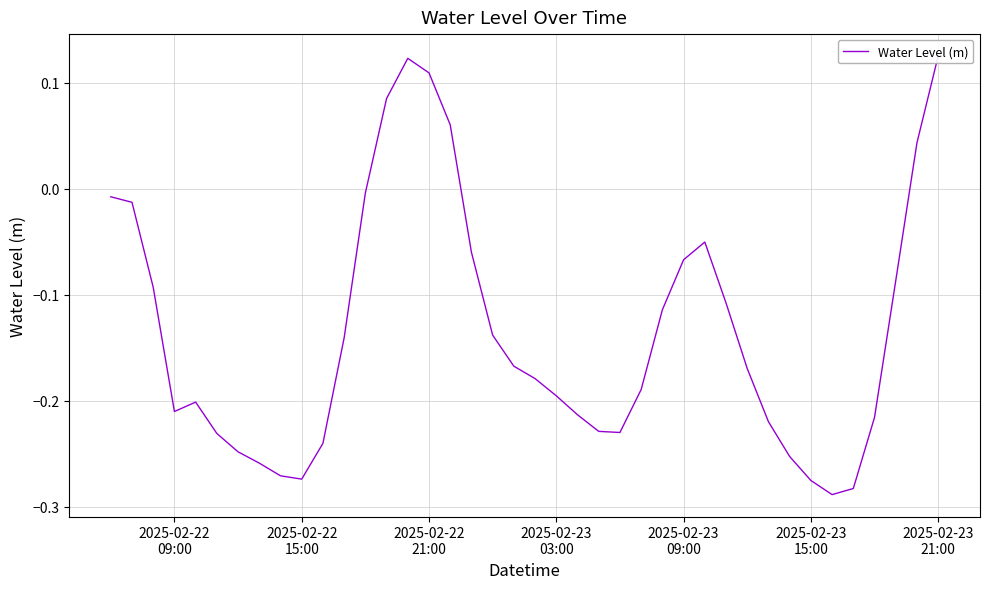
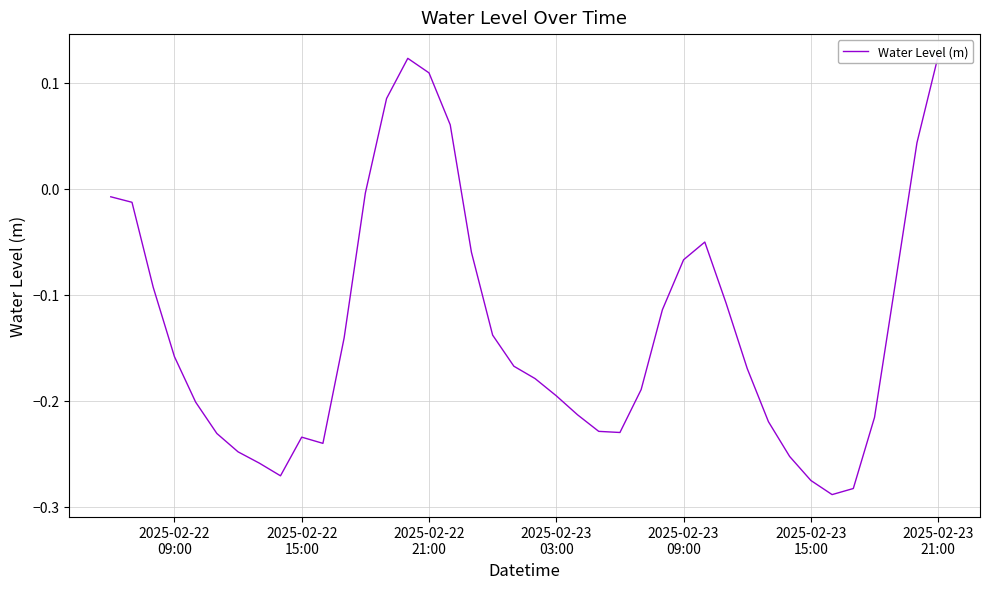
  {
-   "2025-02-22 09:00": -0.210,
-   "2025-02-22 15:00": -0.274,
+   "2025-02-22 09:00": -0.158,
+   "2025-02-22 15:00": -0.234,
    "2025-02-22 21:00": 0.109,
    "2025-02-23 03:00": -0.195,
    "2025-02-23 09:00": -0.067,
    "2025-02-23 15:00": -0.275
  }
